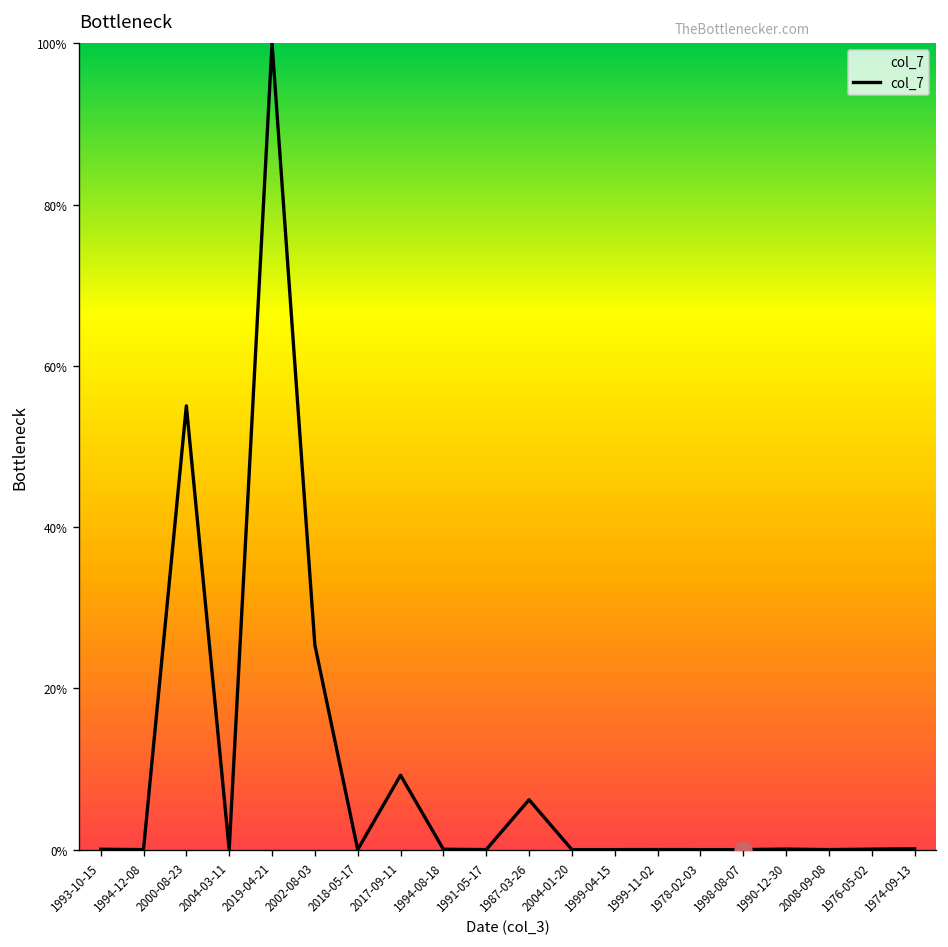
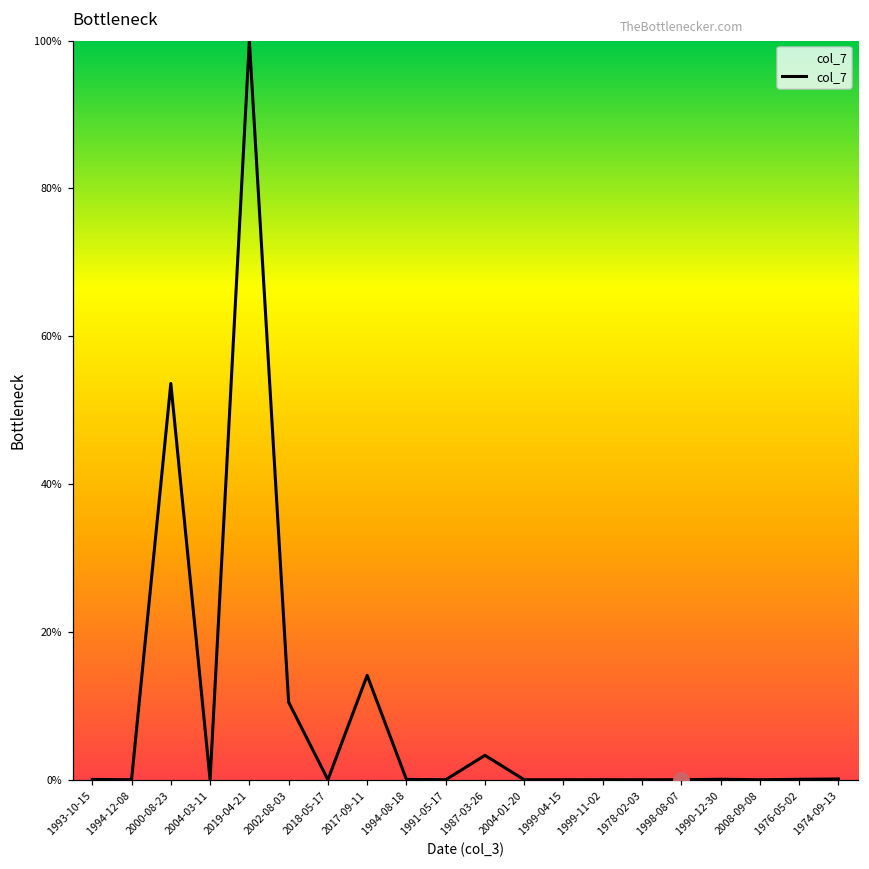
  {
    "col_7": {
      "1993-10-15": "0%",
      "1994-12-08": "0%",
-     "2000-08-23": "55%",
+     "2000-08-23": "54%",
      "2004-03-11": "0%",
      "2019-04-21": "100%",
-     "2002-08-03": "25%",
+     "2002-08-03": "10%",
      "2018-05-17": "0%",
-     "2017-09-11": "9%",
+     "2017-09-11": "14%",
      "1994-08-18": "0%",
      "1991-05-17": "0%",
-     "1987-03-26": "6%",
+     "1987-03-26": "3%",
      "2004-01-20": "0%",
      "1999-04-15": "0%",
      "1999-11-02": "0%",
      "1978-02-03": "0%",
      "1990-12-30": "0%",
      "2008-09-08": "0%",
      "1976-05-02": "0%",
      "1974-09-13": "0%"
    }
  }
